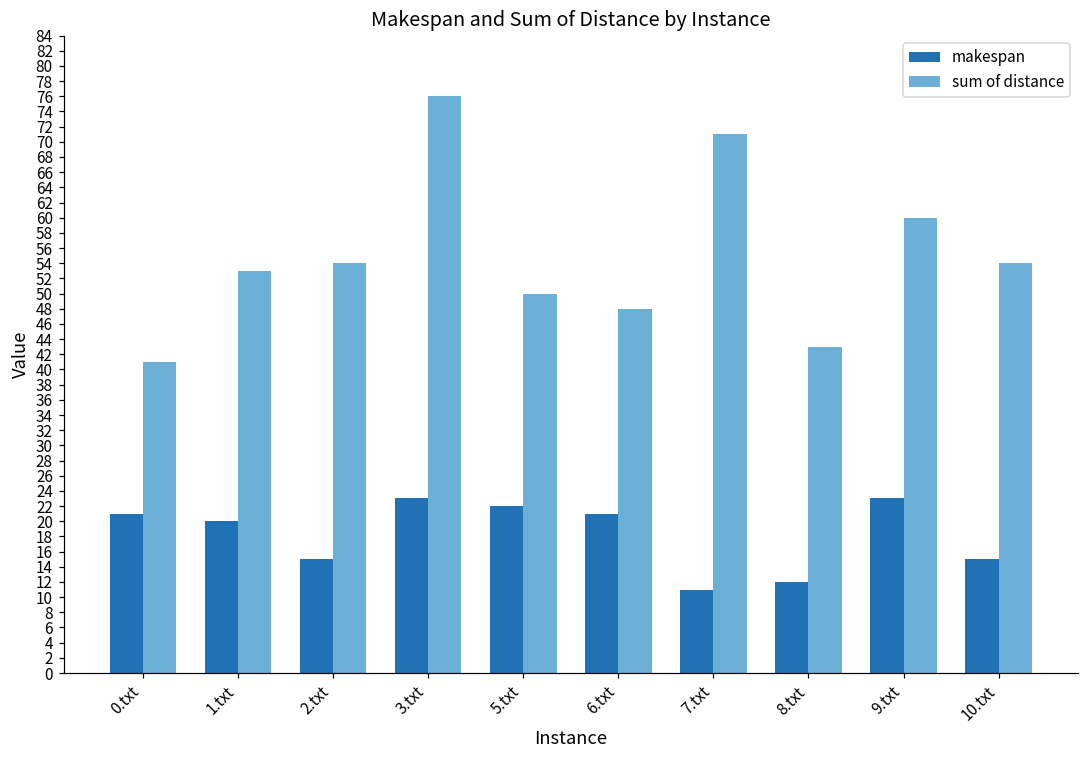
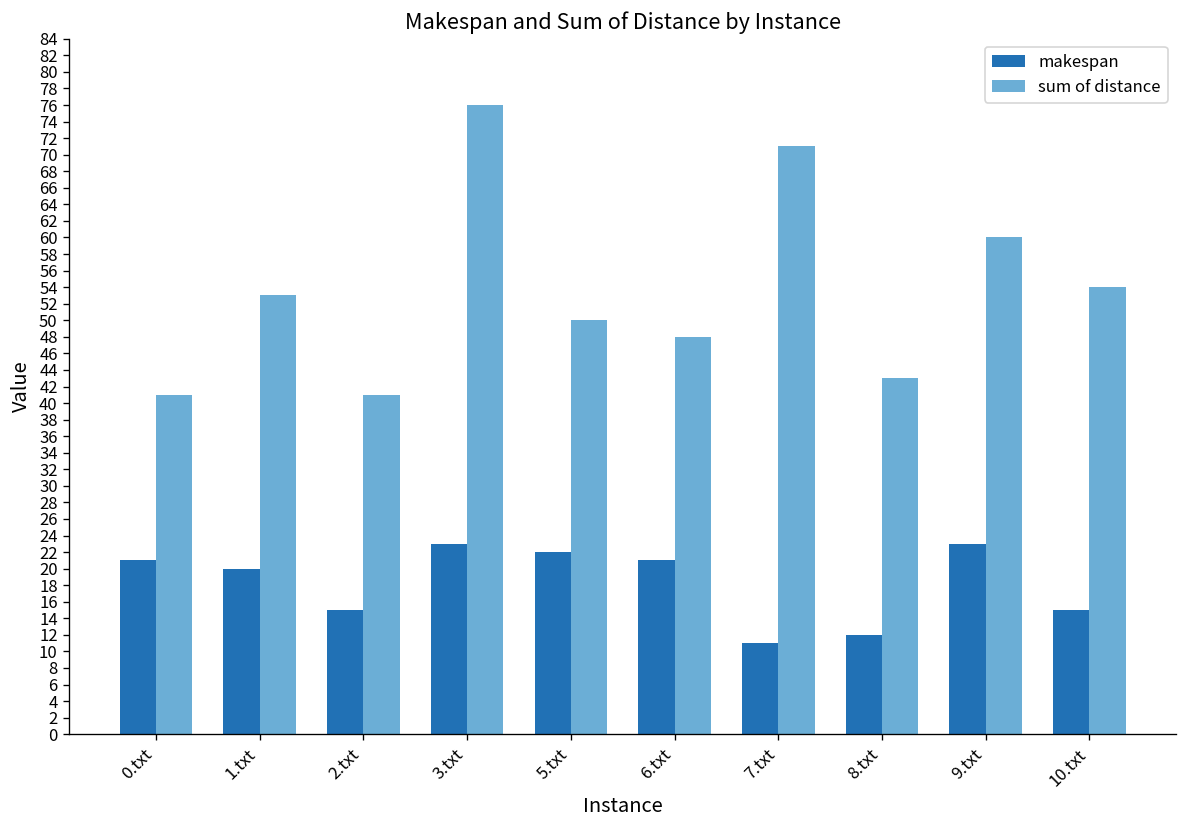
  {
    "makespan": {
      "0.txt": 21,
      "1.txt": 20,
      "2.txt": 15,
      "3.txt": 23,
      "5.txt": 22,
      "6.txt": 21,
      "7.txt": 11,
      "8.txt": 12,
      "9.txt": 23,
      "10.txt": 15
    },
    "sum of distance": {
      "0.txt": 41,
      "1.txt": 53,
-     "2.txt": 54,
+     "2.txt": 41,
      "3.txt": 76,
      "5.txt": 50,
      "6.txt": 48,
      "7.txt": 71,
      "8.txt": 43,
      "9.txt": 60,
      "10.txt": 54
    }
  }
